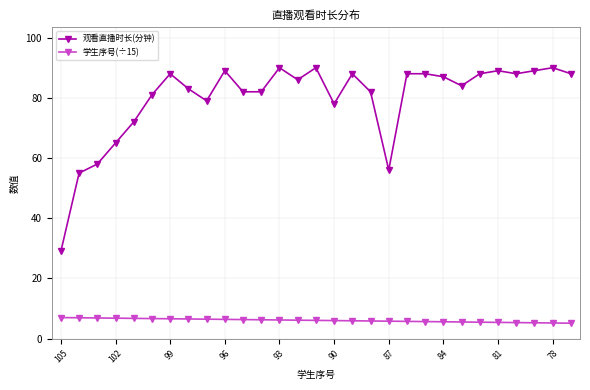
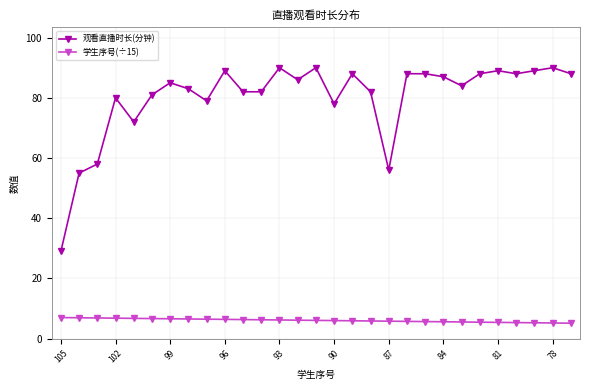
  {
    "观看直播时长(分钟)": {
      "105": 29,
-     "102": 65,
-     "99": 88,
+     "102": 80,
+     "99": 85,
      "96": 89,
      "93": 90,
      "90": 78,
      "87": 56,
      "84": 87,
      "81": 89,
      "78": 90
    },
    "学生序号(÷15)": {
      "105": 7,
      "102": 7,
      "99": 7,
      "96": 6,
      "93": 6,
      "90": 6,
      "87": 6,
      "84": 6,
      "81": 5,
      "78": 5
    }
  }
